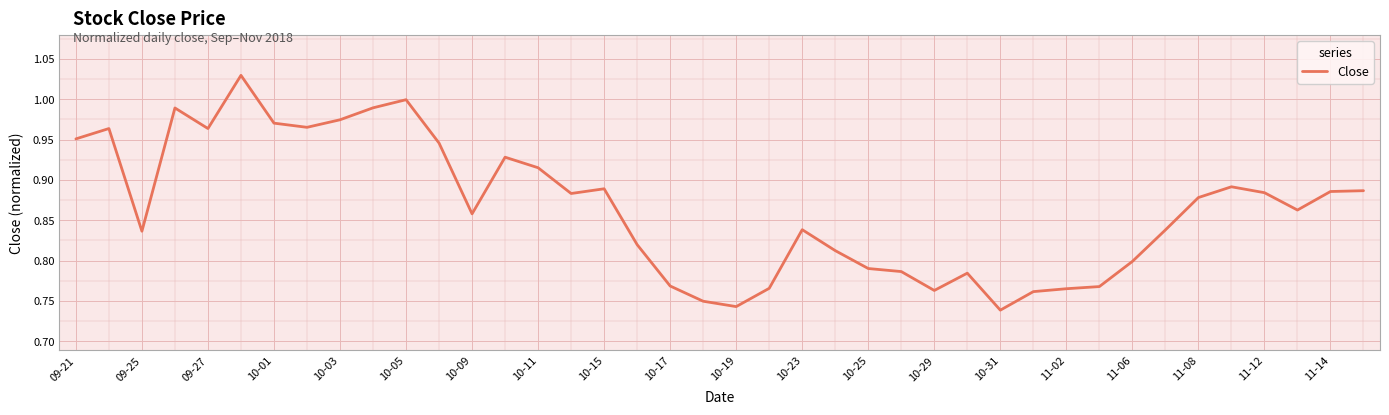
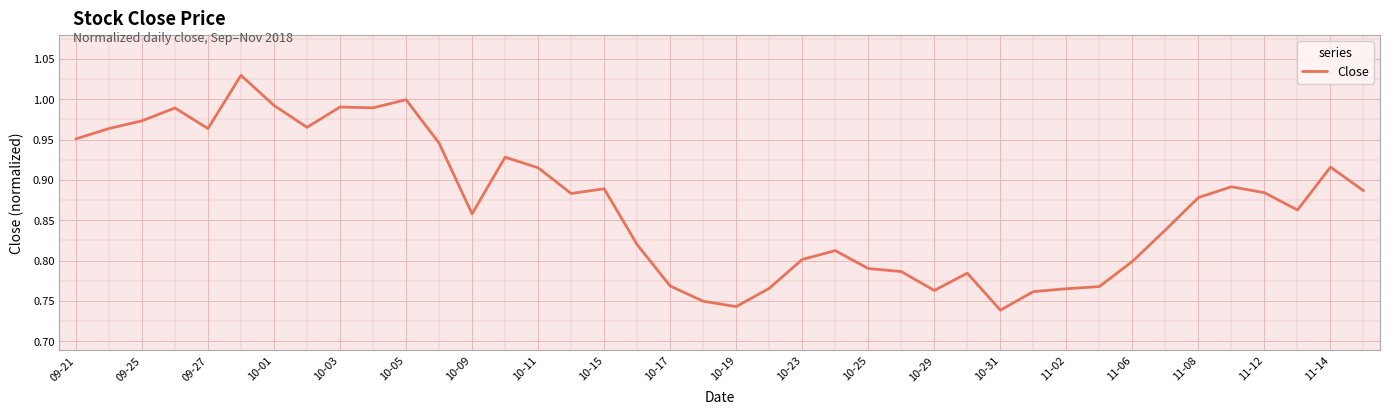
  {
    "09-21": 0.95,
-   "09-25": 0.84,
+   "09-25": 0.97,
    "09-27": 0.96,
-   "10-01": 0.97,
-   "10-03": 0.97,
+   "10-01": 0.99,
+   "10-03": 0.99,
    "10-05": 1.00,
    "10-09": 0.86,
    "10-11": 0.92,
    "10-15": 0.89,
    "10-17": 0.77,
    "10-19": 0.74,
-   "10-23": 0.84,
+   "10-23": 0.80,
    "10-25": 0.79,
    "10-29": 0.76,
    "10-31": 0.74,
    "11-02": 0.77,
    "11-06": 0.80,
    "11-08": 0.88,
    "11-12": 0.88,
-   "11-14": 0.89
+   "11-14": 0.92
  }
